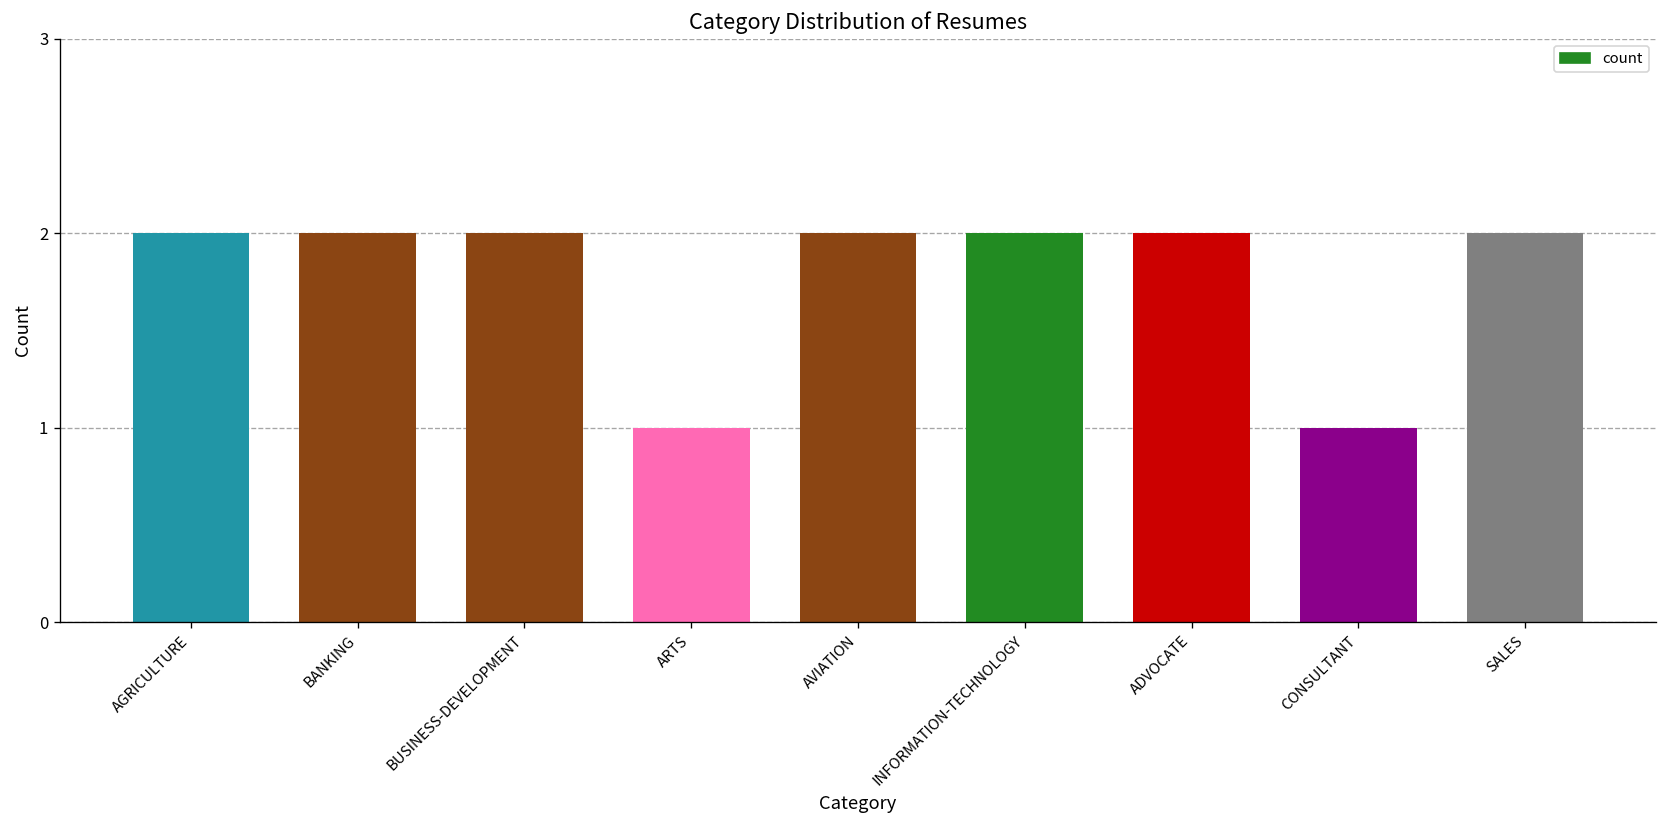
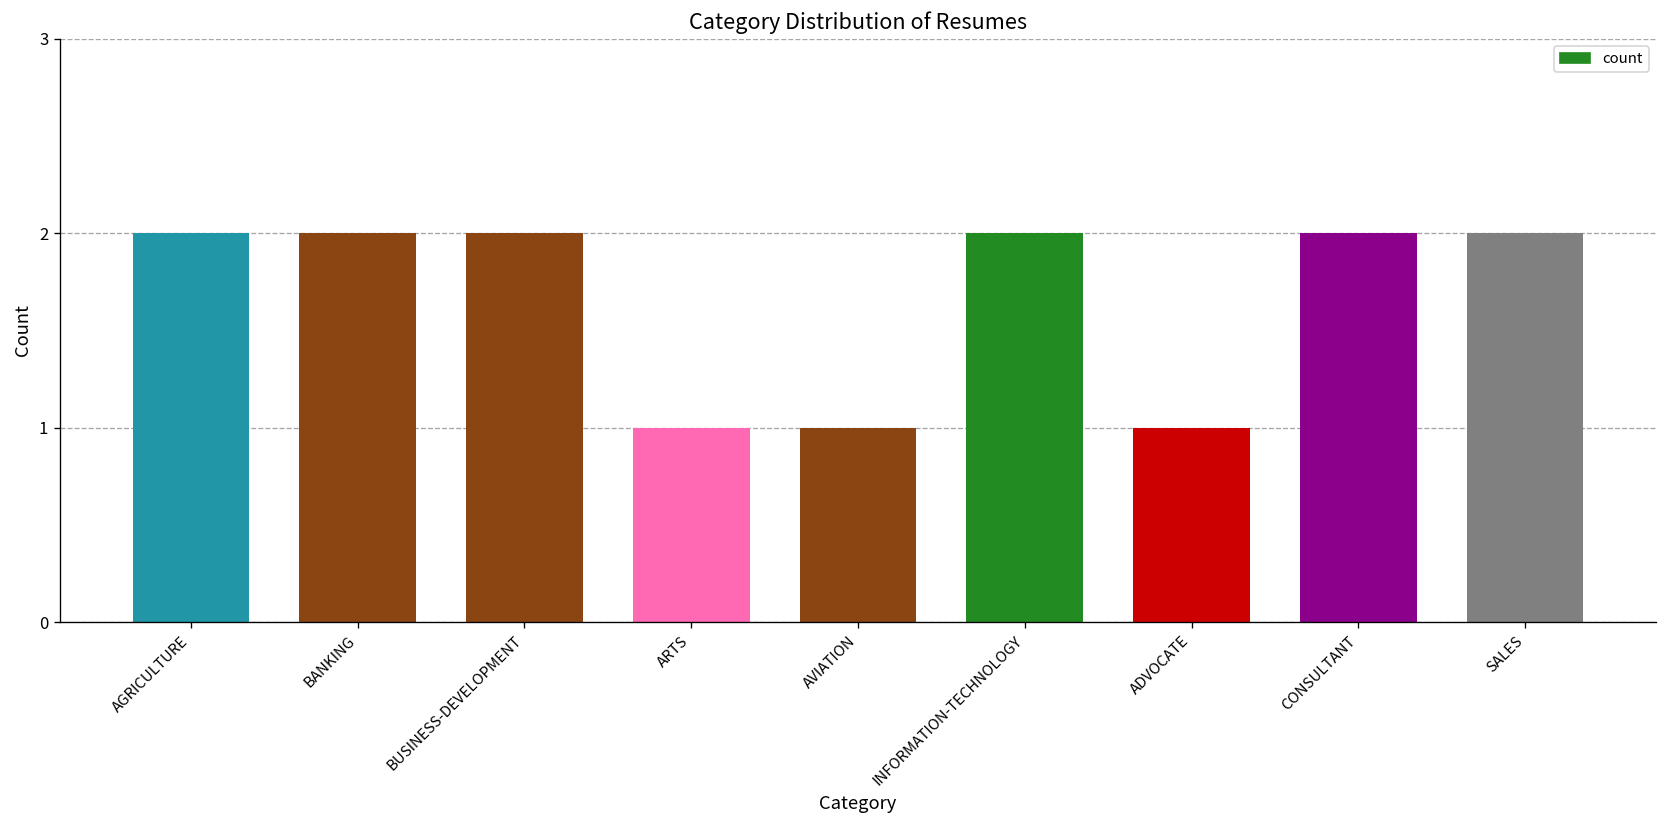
  {
    "AGRICULTURE": 2,
    "BANKING": 2,
    "BUSINESS-DEVELOPMENT": 2,
    "ARTS": 1,
-   "AVIATION": 2,
+   "AVIATION": 1,
    "INFORMATION-TECHNOLOGY": 2,
-   "ADVOCATE": 2,
-   "CONSULTANT": 1,
+   "ADVOCATE": 1,
+   "CONSULTANT": 2,
    "SALES": 2
  }
